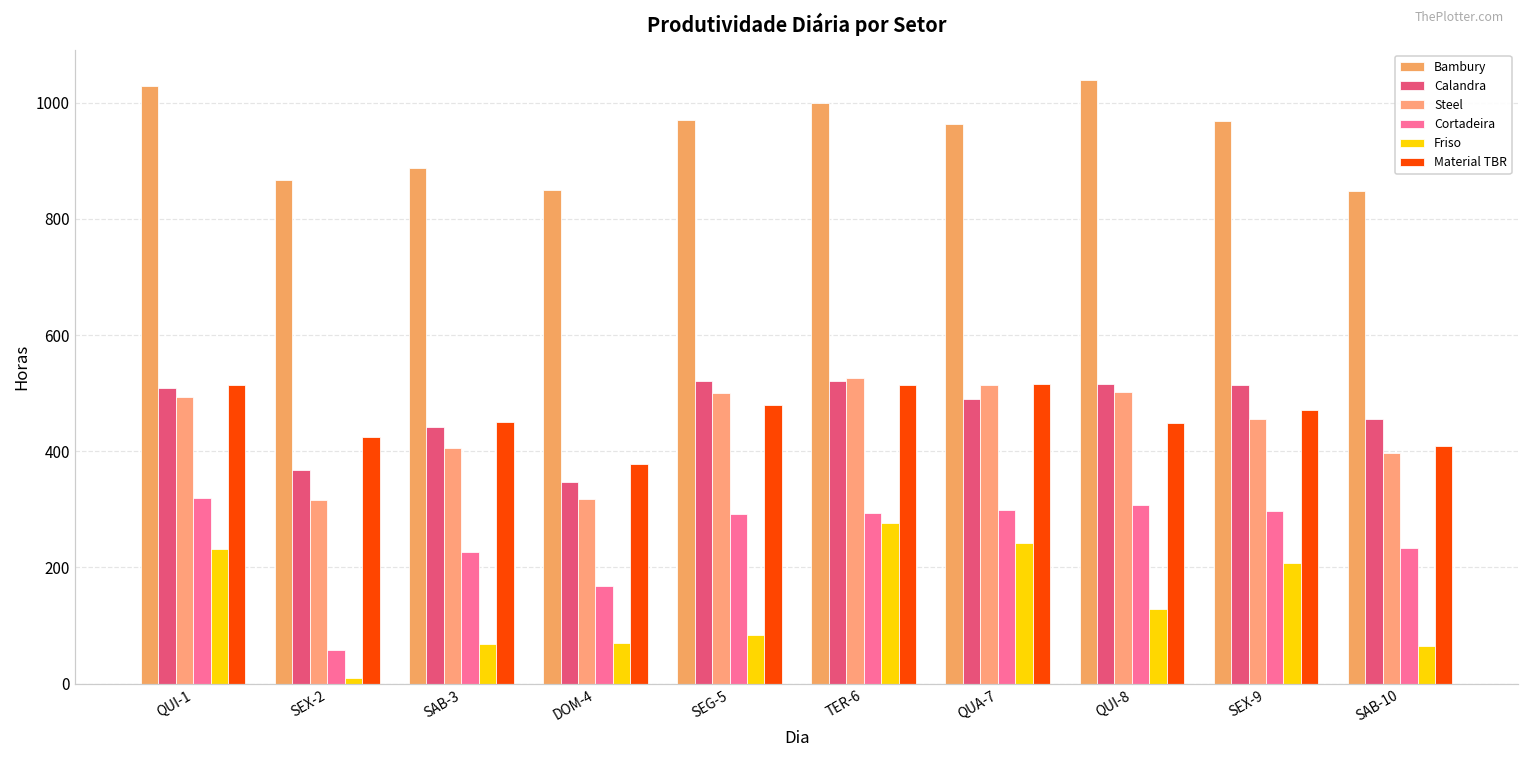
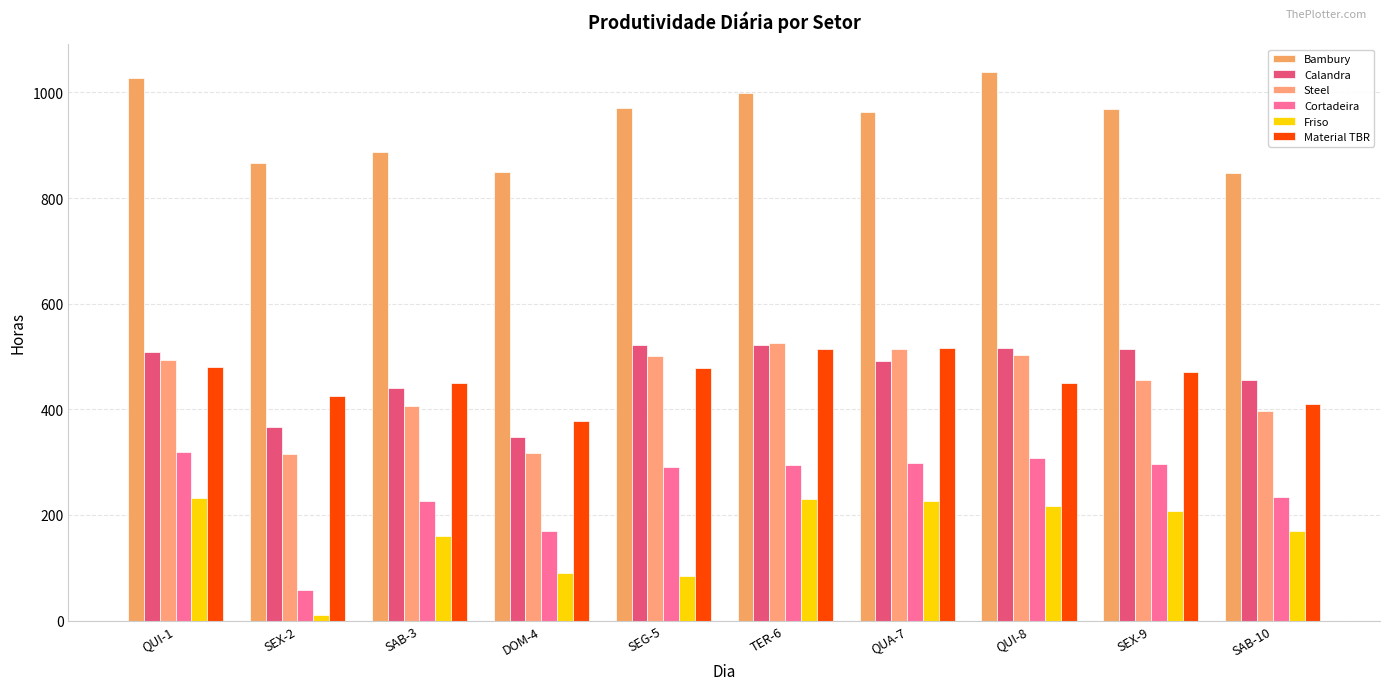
  {
    "Friso": {
      "QUI-1": 230,
      "SEX-2": 10,
-     "SAB-3": 70,
-     "DOM-4": 70,
+     "SAB-3": 160,
+     "DOM-4": 90,
      "SEG-5": 80,
-     "TER-6": 280,
-     "QUA-7": 240,
-     "QUI-8": 130,
+     "TER-6": 230,
+     "QUA-7": 230,
+     "QUI-8": 220,
      "SEX-9": 210,
-     "SAB-10": 60
+     "SAB-10": 170
    },
    "Material TBR": {
-     "QUI-1": 510,
+     "QUI-1": 480,
      "SEX-2": 420,
      "SAB-3": 450,
      "DOM-4": 380,
      "SEG-5": 480,
      "TER-6": 510,
      "QUA-7": 520,
      "QUI-8": 450,
      "SEX-9": 470,
      "SAB-10": 410
    }
  }
